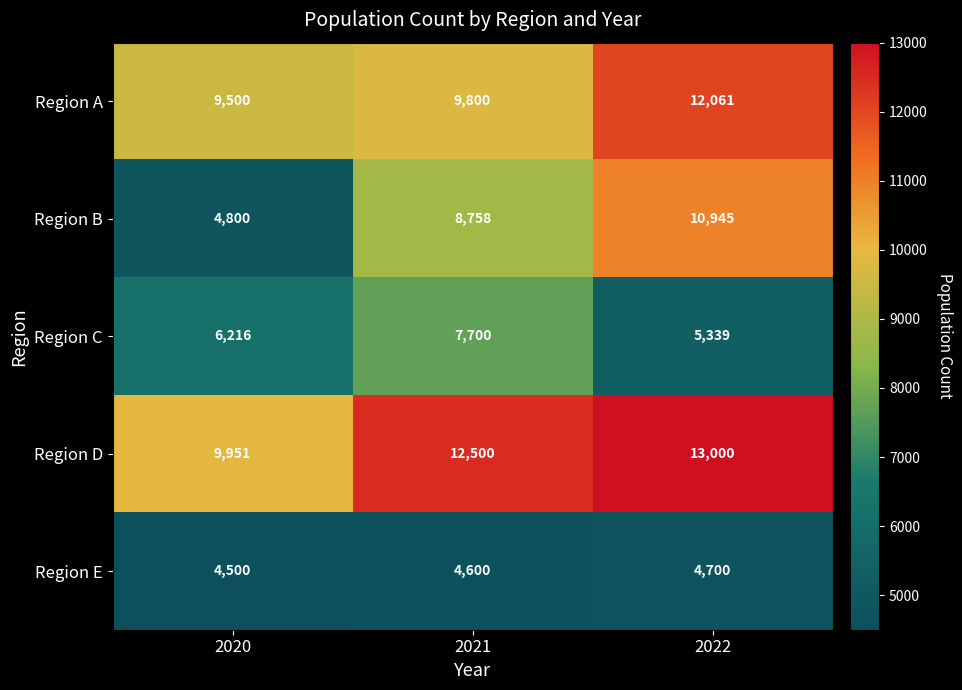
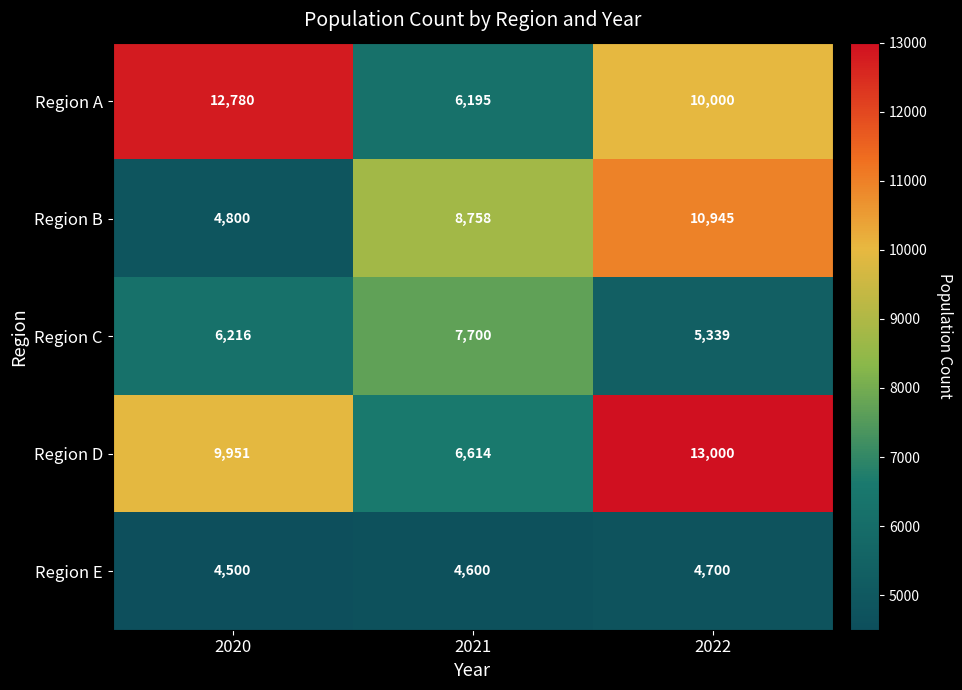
  {
    "Region A": {
-     "2020": "9,500",
-     "2021": "9,800",
-     "2022": "12,061"
+     "2020": "12,780",
+     "2021": "6,195",
+     "2022": "10,000"
    },
    "Region B": {
      "2020": "4,800",
      "2021": "8,758",
      "2022": "10,945"
    },
    "Region C": {
      "2020": "6,216",
      "2021": "7,700",
      "2022": "5,339"
    },
    "Region D": {
      "2020": "9,951",
-     "2021": "12,500",
+     "2021": "6,614",
      "2022": "13,000"
    },
    "Region E": {
      "2020": "4,500",
      "2021": "4,600",
      "2022": "4,700"
    }
  }
